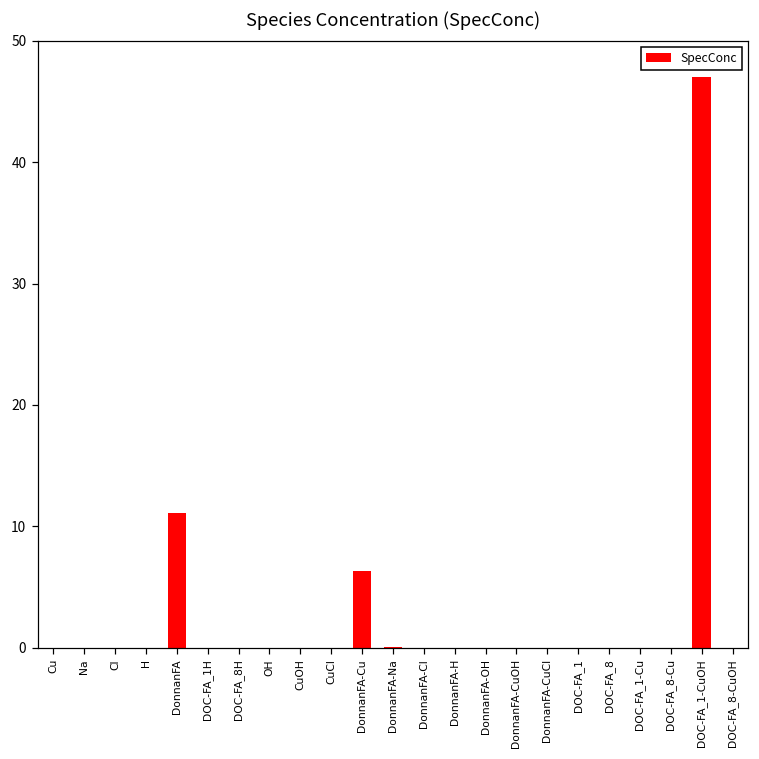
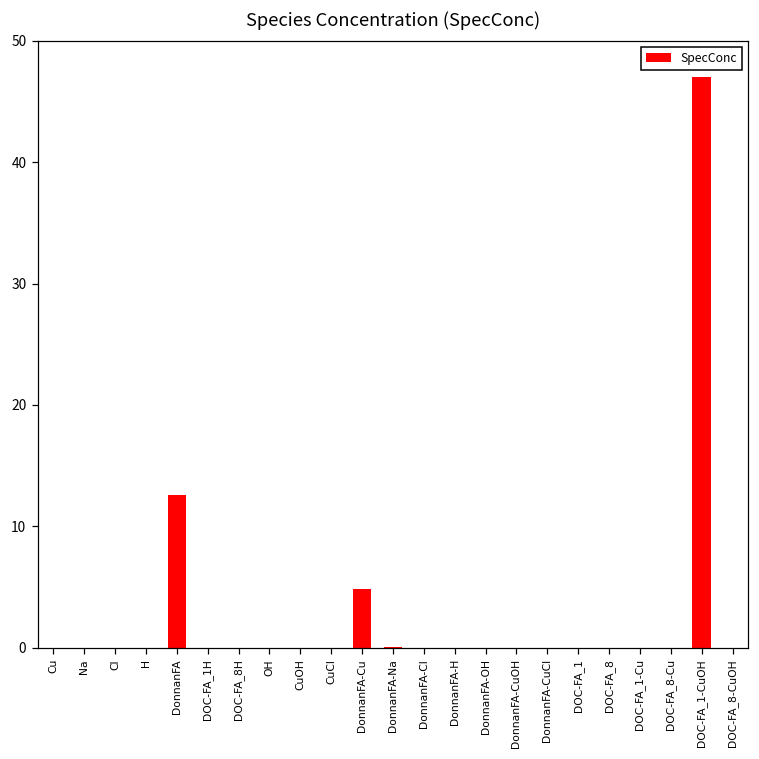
  {
-   "DonnanFA": 11.1,
-   "DonnanFA-Cu": 6.3,
+   "DonnanFA": 12.6,
+   "DonnanFA-Cu": 4.8,
    "DonnanFA-Cl": 0.0,
    "DonnanFA-OH": 0.0,
    "DOC-FA_1-CuOH": 47.0
  }
